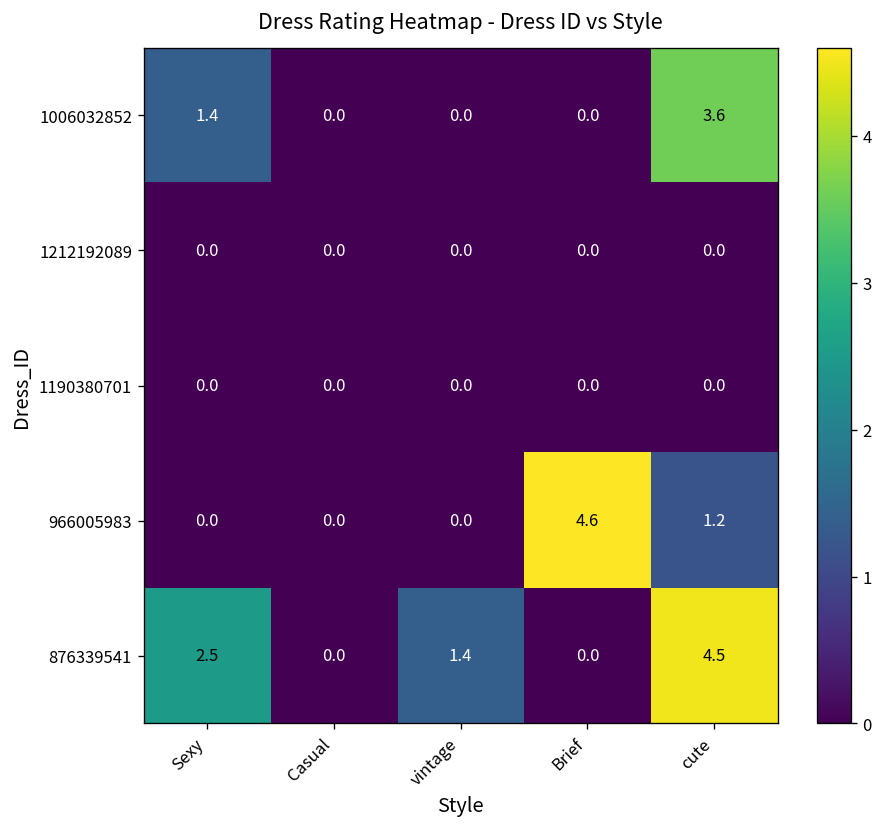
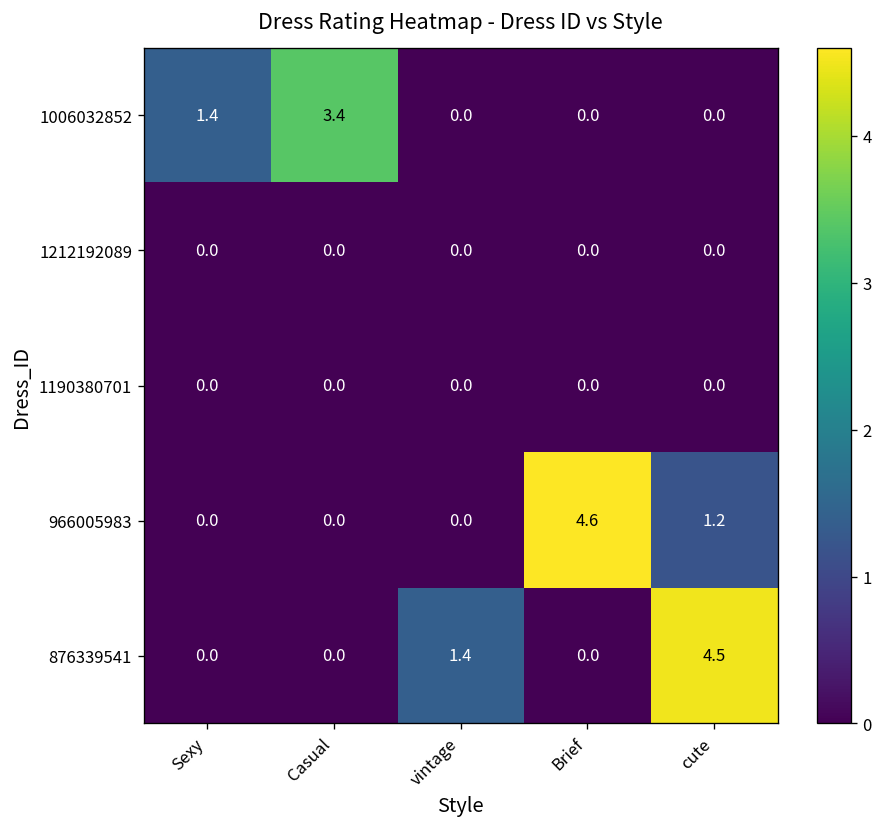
  {
    "1006032852": {
      "Sexy": 1.4,
-     "Casual": 0.0,
+     "Casual": 3.4,
      "vintage": 0.0,
      "Brief": 0.0,
-     "cute": 3.6
+     "cute": 0.0
    },
    "1212192089": {
      "Sexy": 0.0,
      "Casual": 0.0,
      "vintage": 0.0,
      "Brief": 0.0,
      "cute": 0.0
    },
    "1190380701": {
      "Sexy": 0.0,
      "Casual": 0.0,
      "vintage": 0.0,
      "Brief": 0.0,
      "cute": 0.0
    },
    "966005983": {
      "Sexy": 0.0,
      "Casual": 0.0,
      "vintage": 0.0,
      "Brief": 4.6,
      "cute": 1.2
    },
    "876339541": {
-     "Sexy": 2.5,
+     "Sexy": 0.0,
      "Casual": 0.0,
      "vintage": 1.4,
      "Brief": 0.0,
      "cute": 4.5
    }
  }
